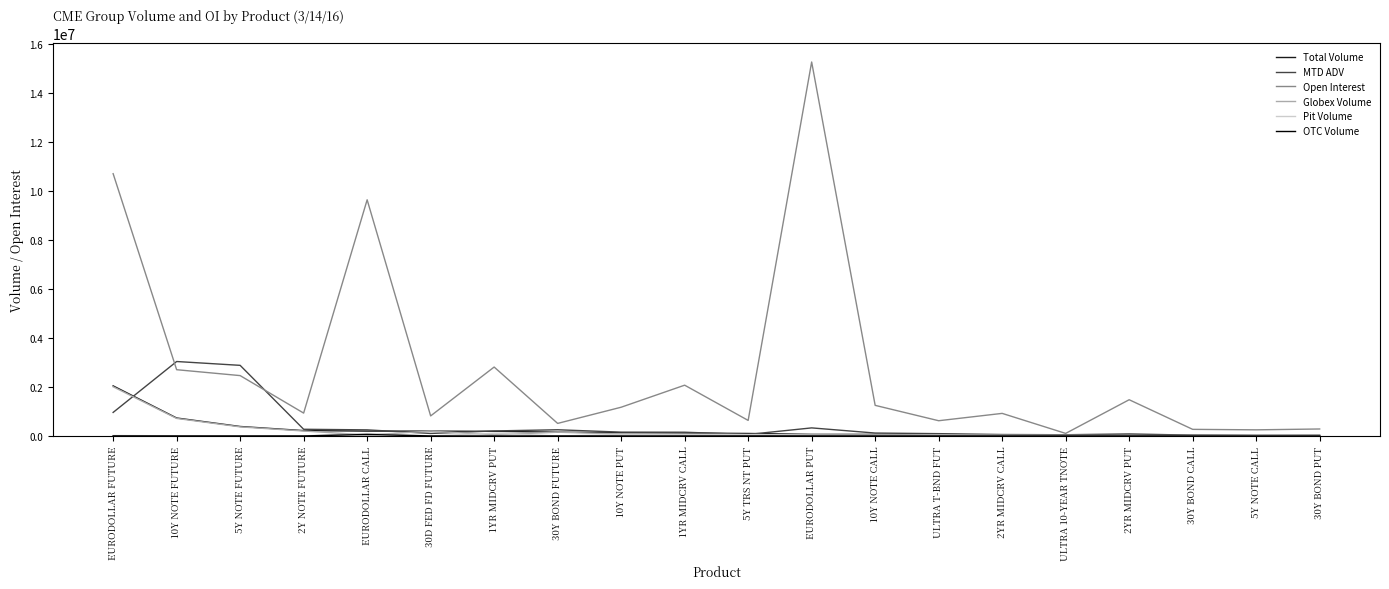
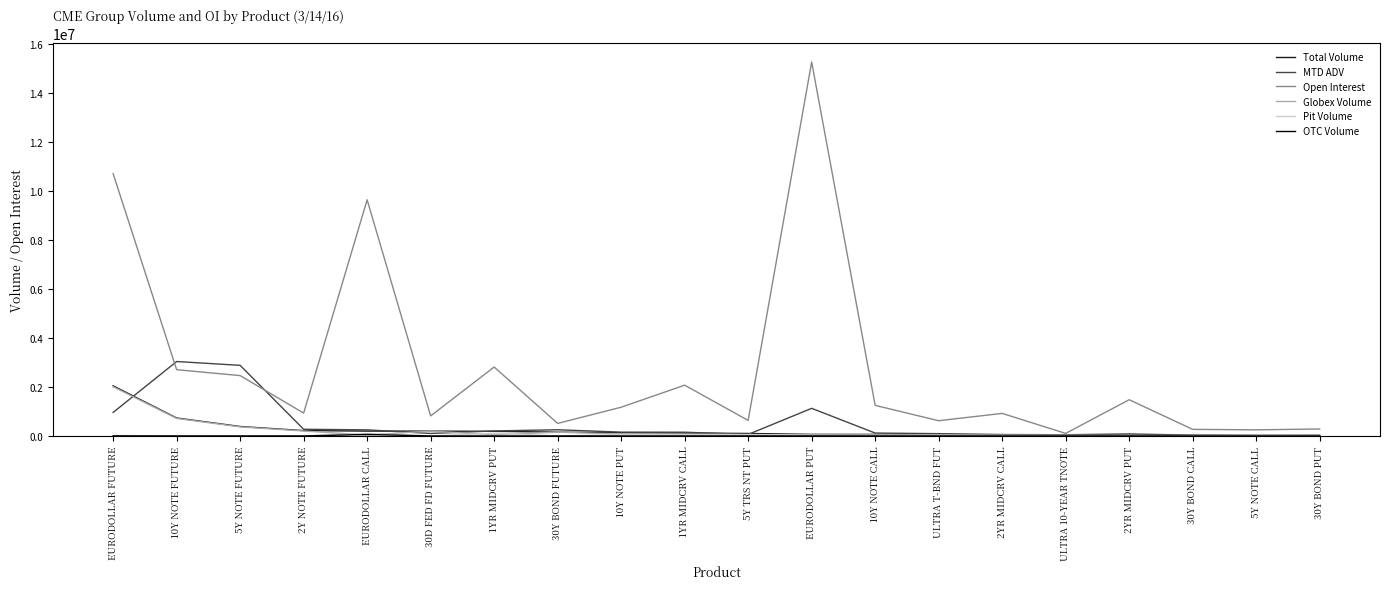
  {
    "MTD ADV": {
      "EURODOLLAR FUTURE": 1000000,
      "10Y NOTE FUTURE": 3000000,
      "5Y NOTE FUTURE": 2900000,
-     "EURODOLLAR PUT": 300000
+     "EURODOLLAR PUT": 1100000
    }
  }
